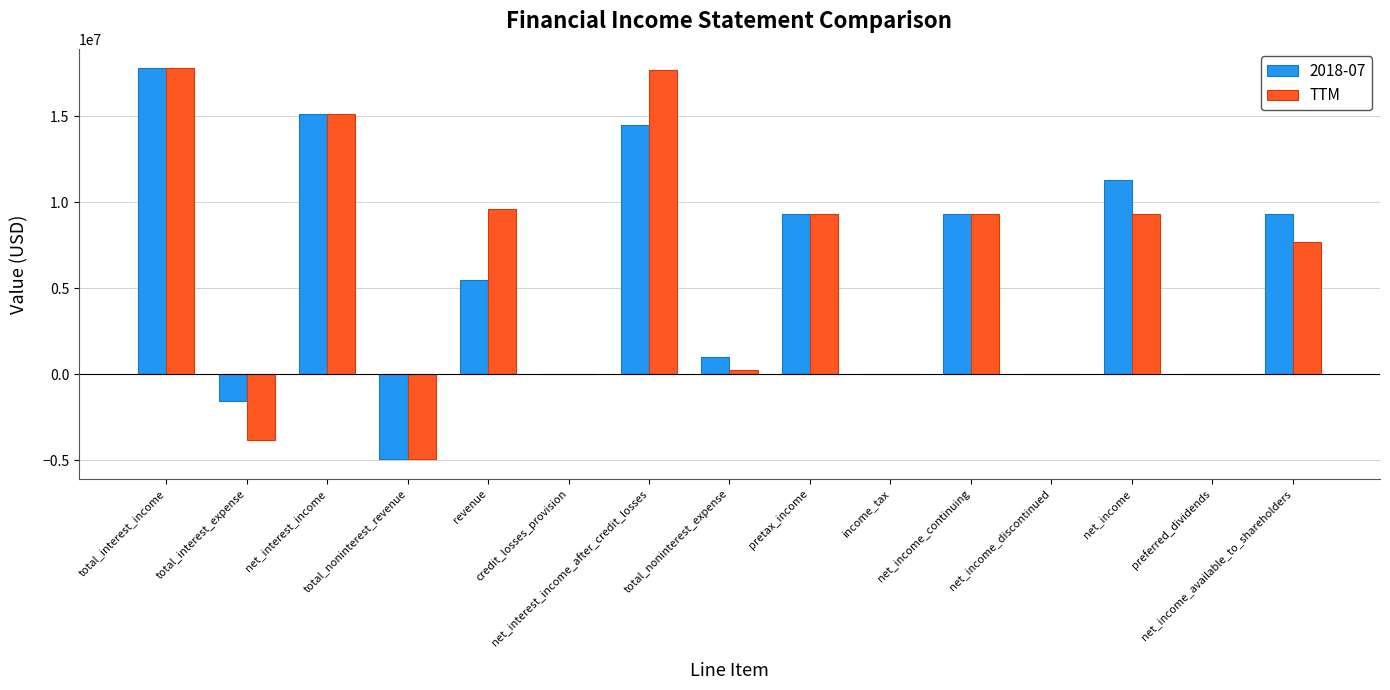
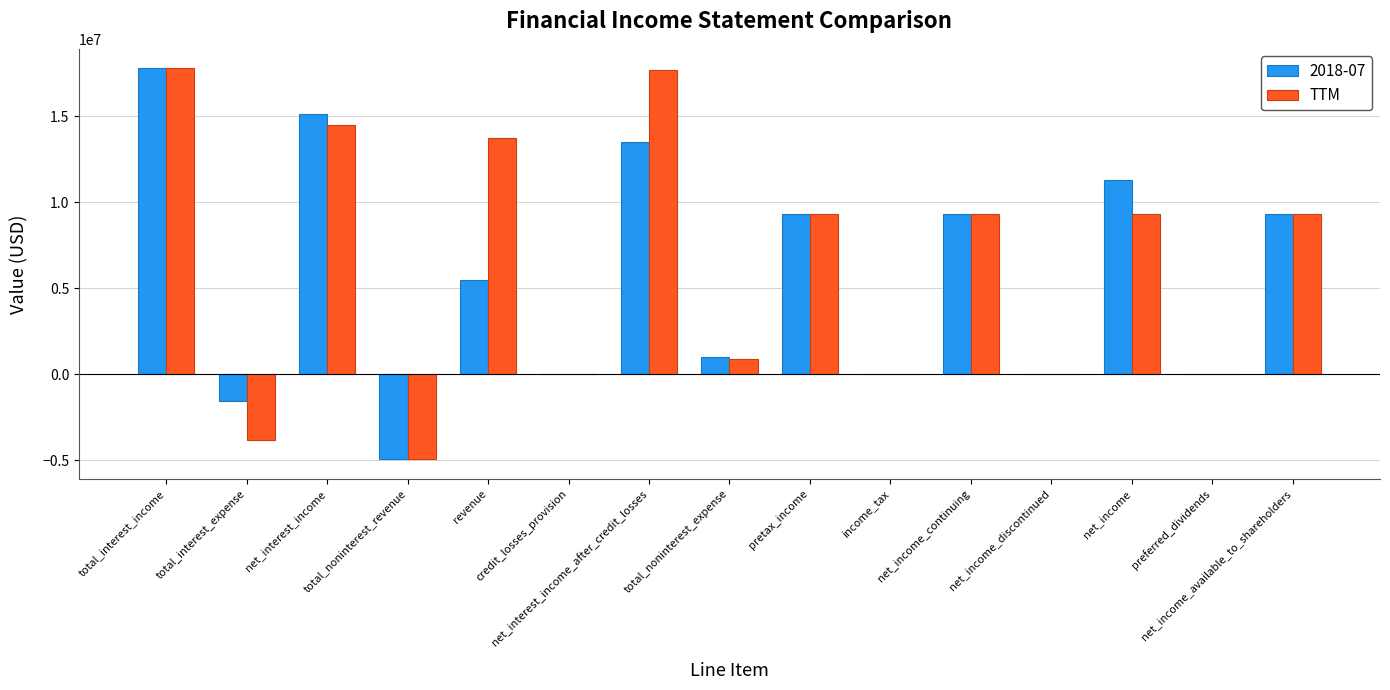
  {
    "2018-07": {
      "total_interest_income": 17800000,
      "total_interest_expense": -1500000,
      "net_interest_income": 15100000,
      "total_noninterest_revenue": -4900000,
      "revenue": 5500000,
      "credit_losses_provision": 0,
-     "net_interest_income_after_credit_losses": 14500000,
+     "net_interest_income_after_credit_losses": 13500000,
      "total_noninterest_expense": 1000000,
      "pretax_income": 9300000,
      "income_tax": 0,
      "net_income_continuing": 9300000,
      "net_income_discontinued": 0,
      "net_income": 11300000,
      "preferred_dividends": 0,
      "net_income_available_to_shareholders": 9300000
    },
    "TTM": {
      "total_interest_income": 17800000,
      "total_interest_expense": -3800000,
-     "net_interest_income": 15100000,
+     "net_interest_income": 14500000,
      "total_noninterest_revenue": -4900000,
-     "revenue": 9600000,
+     "revenue": 13800000,
      "credit_losses_provision": 0,
      "net_interest_income_after_credit_losses": 17700000,
-     "total_noninterest_expense": 300000,
+     "total_noninterest_expense": 900000,
      "pretax_income": 9300000,
      "income_tax": 0,
      "net_income_continuing": 9300000,
      "net_income_discontinued": 0,
      "net_income": 9300000,
      "preferred_dividends": 0,
-     "net_income_available_to_shareholders": 7700000
+     "net_income_available_to_shareholders": 9300000
    }
  }
